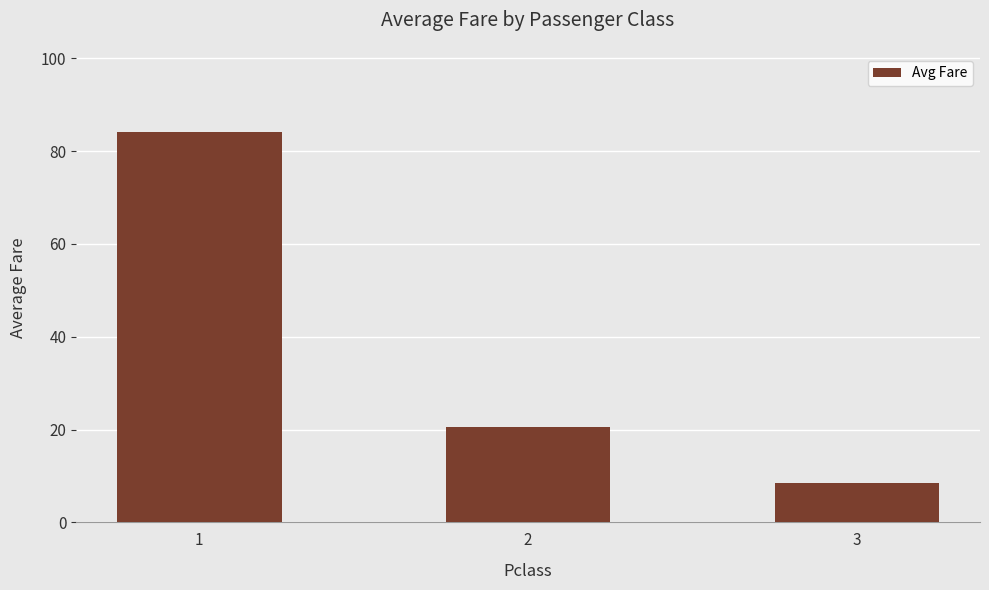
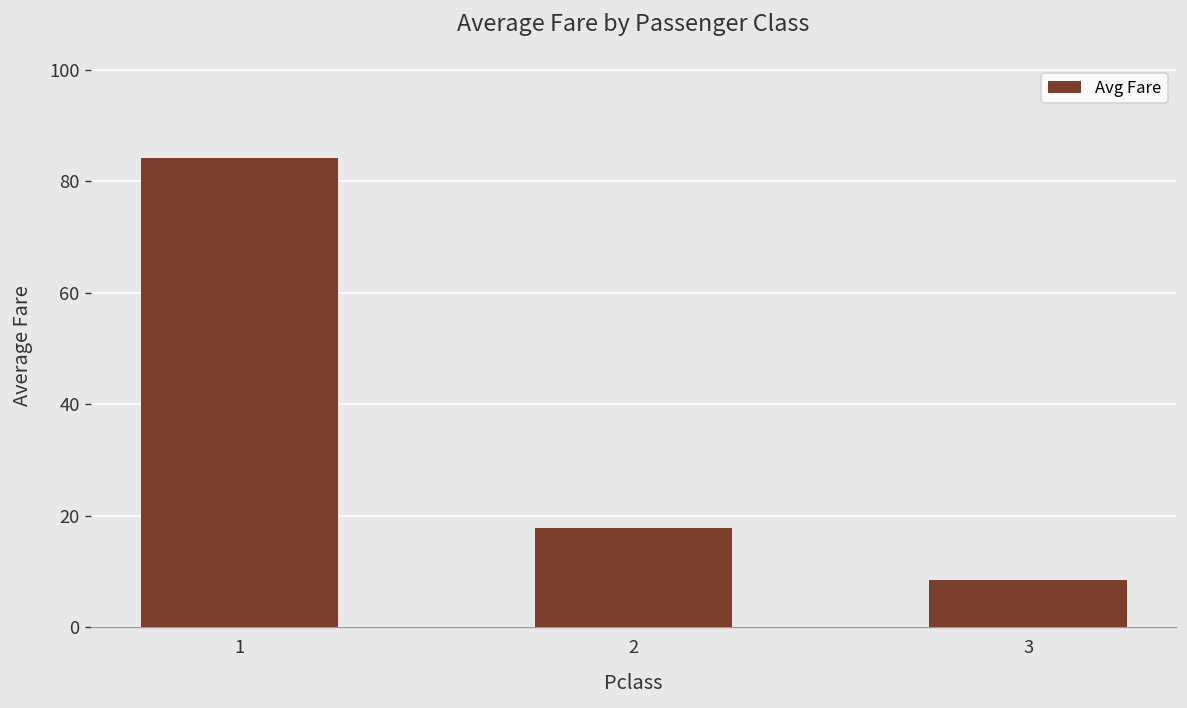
  {
    "1": 84,
-   "2": 21,
+   "2": 18,
    "3": 8
  }
